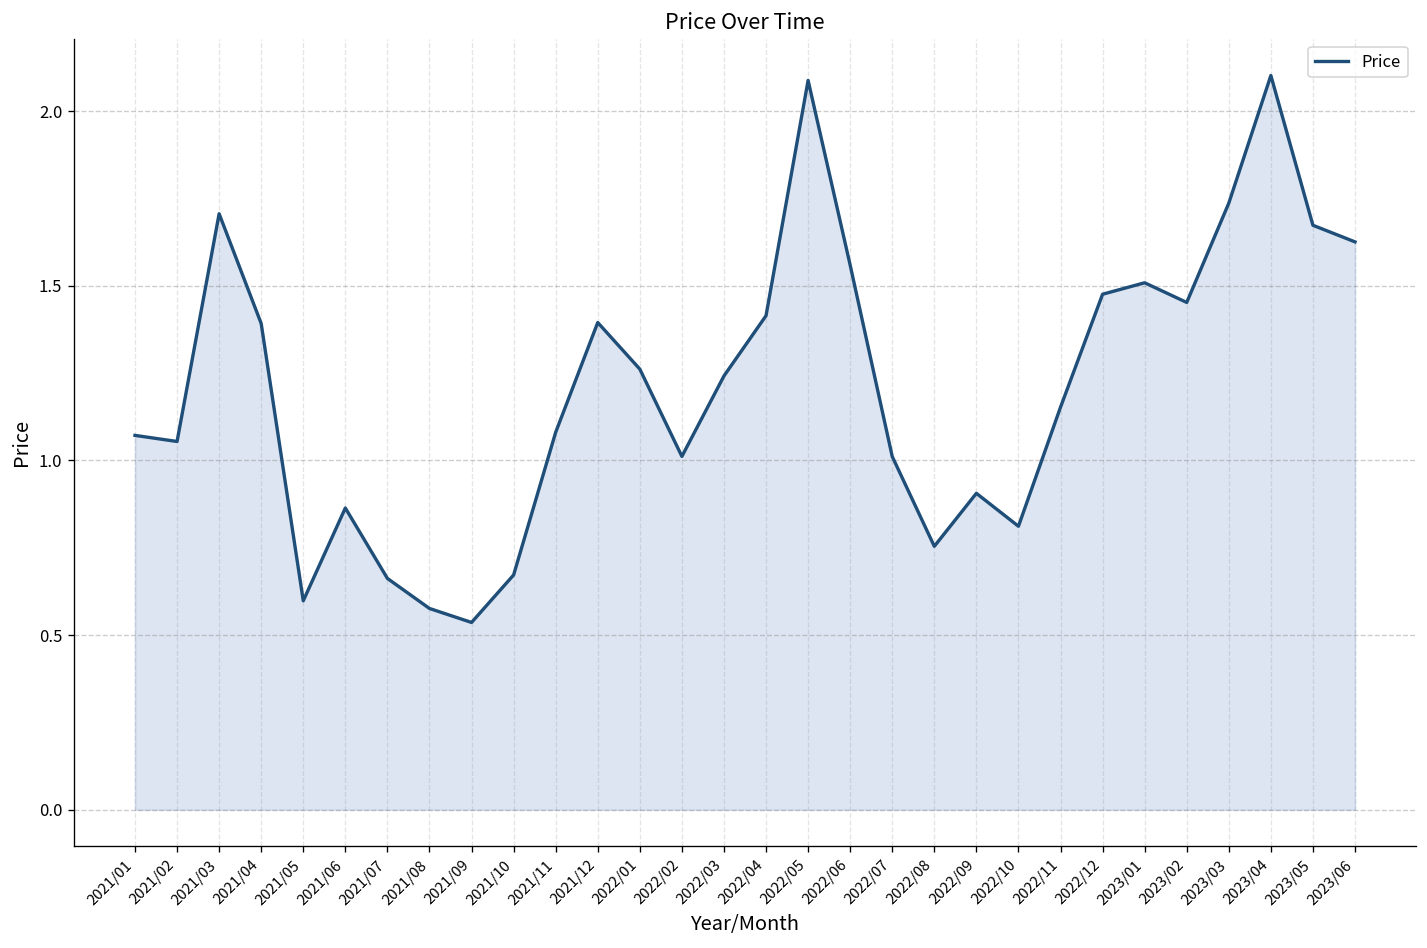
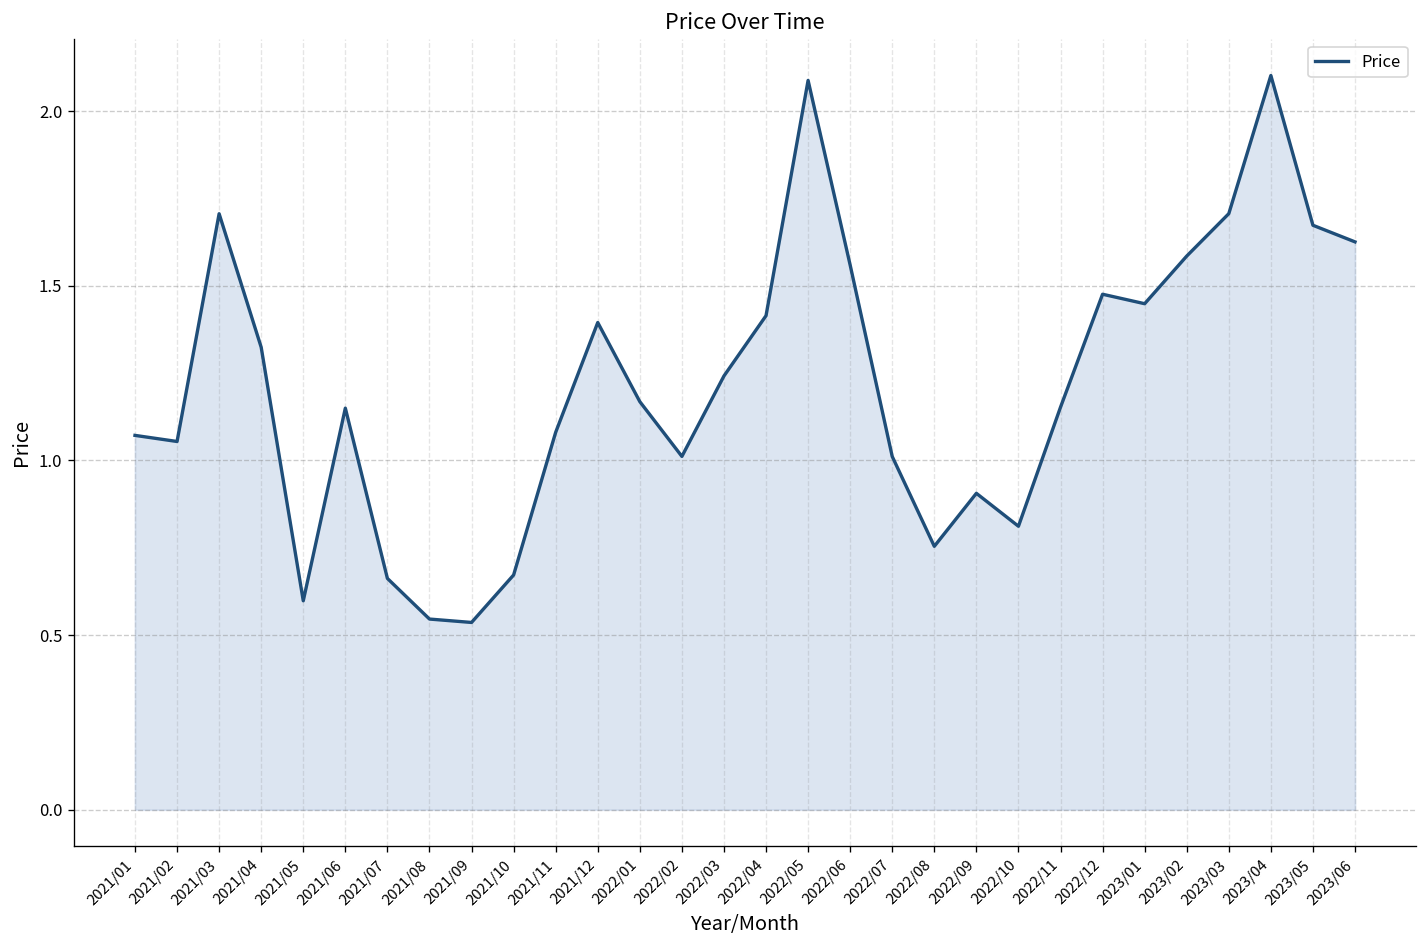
  {
    "2021/01": 1.07,
    "2021/02": 1.05,
    "2021/03": 1.71,
-   "2021/04": 1.39,
+   "2021/04": 1.32,
    "2021/05": 0.60,
-   "2021/06": 0.86,
+   "2021/06": 1.15,
    "2021/07": 0.66,
-   "2021/08": 0.58,
+   "2021/08": 0.55,
    "2021/09": 0.54,
    "2021/10": 0.67,
    "2021/11": 1.08,
    "2021/12": 1.39,
-   "2022/01": 1.26,
+   "2022/01": 1.17,
    "2022/02": 1.01,
    "2022/03": 1.24,
    "2022/04": 1.41,
    "2022/05": 2.09,
    "2022/06": 1.56,
    "2022/07": 1.01,
    "2022/08": 0.75,
    "2022/09": 0.91,
    "2022/10": 0.81,
    "2022/11": 1.15,
    "2022/12": 1.48,
-   "2023/01": 1.51,
-   "2023/02": 1.45,
-   "2023/03": 1.74,
+   "2023/01": 1.45,
+   "2023/02": 1.59,
+   "2023/03": 1.71,
    "2023/04": 2.10,
    "2023/05": 1.67,
    "2023/06": 1.63
  }
